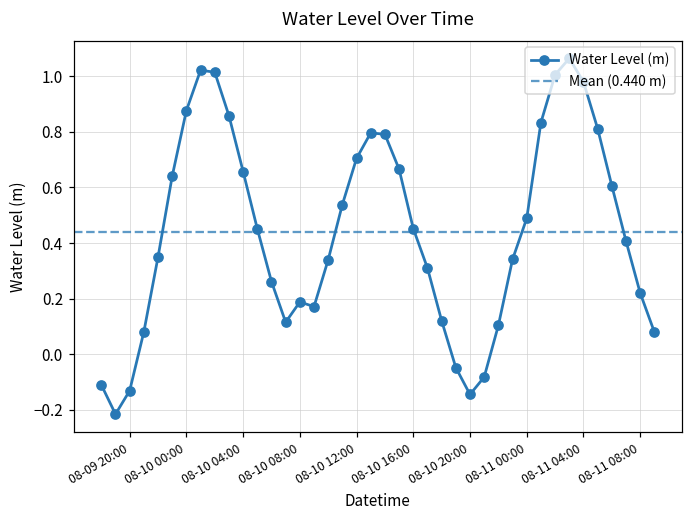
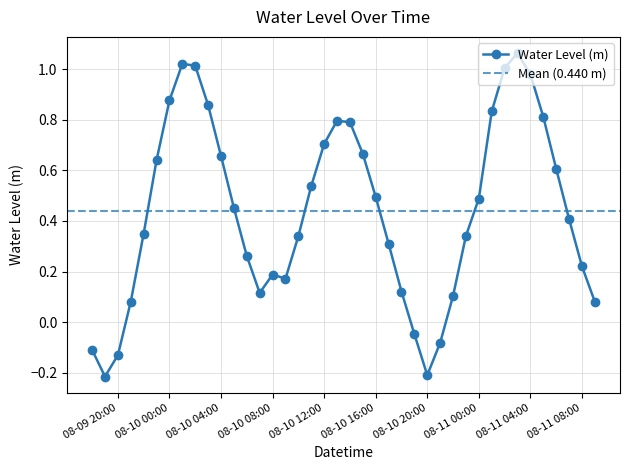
  {
    "08-09 20:00": -0.13,
    "08-10 00:00": 0.88,
    "08-10 04:00": 0.66,
    "08-10 08:00": 0.19,
    "08-10 12:00": 0.70,
-   "08-10 16:00": 0.45,
-   "08-10 20:00": -0.14,
+   "08-10 16:00": 0.49,
+   "08-10 20:00": -0.21,
    "08-11 00:00": 0.49,
    "08-11 08:00": 0.22
  }
